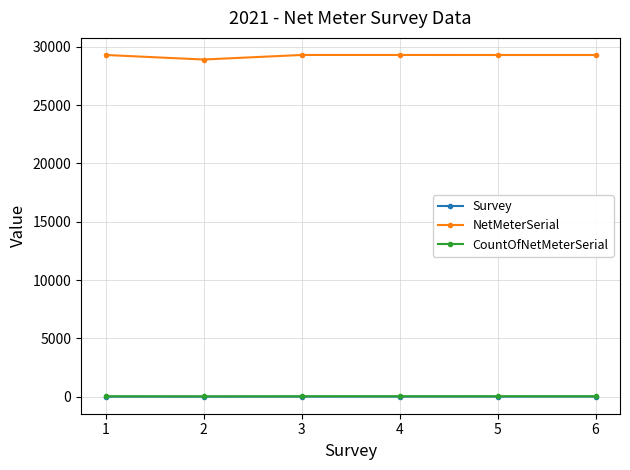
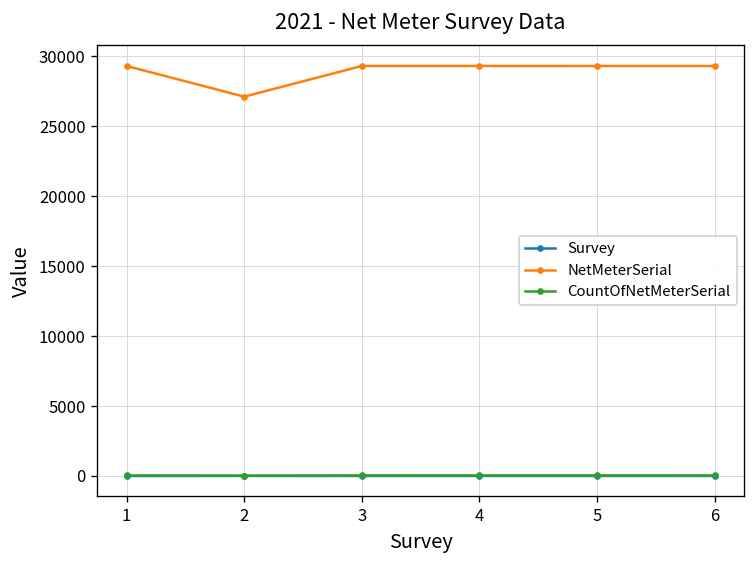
  {
    "NetMeterSerial": {
      "1": 29300,
-     "2": 28900,
+     "2": 27100,
      "3": 29300,
      "4": 29300,
      "5": 29300,
      "6": 29300
    }
  }
